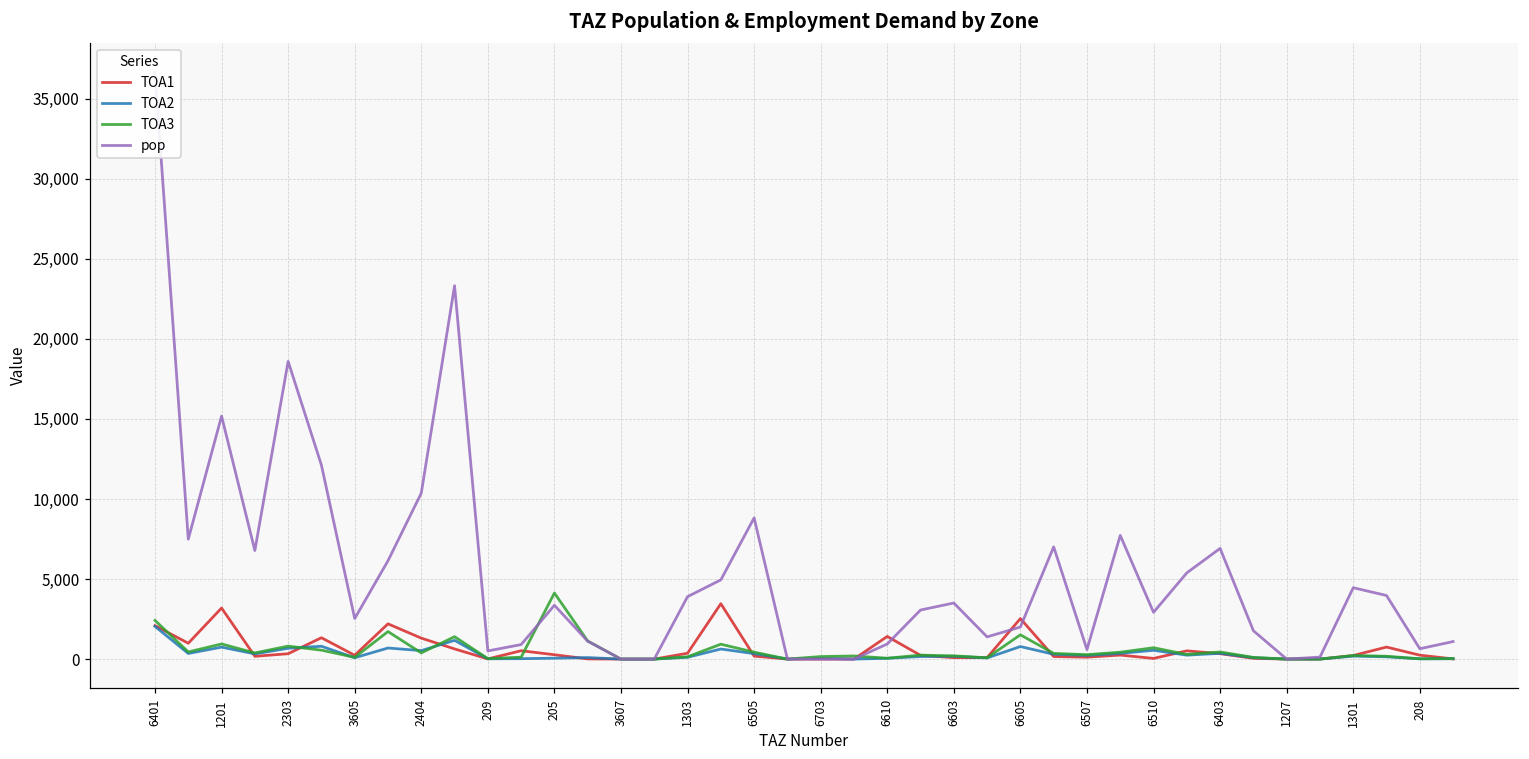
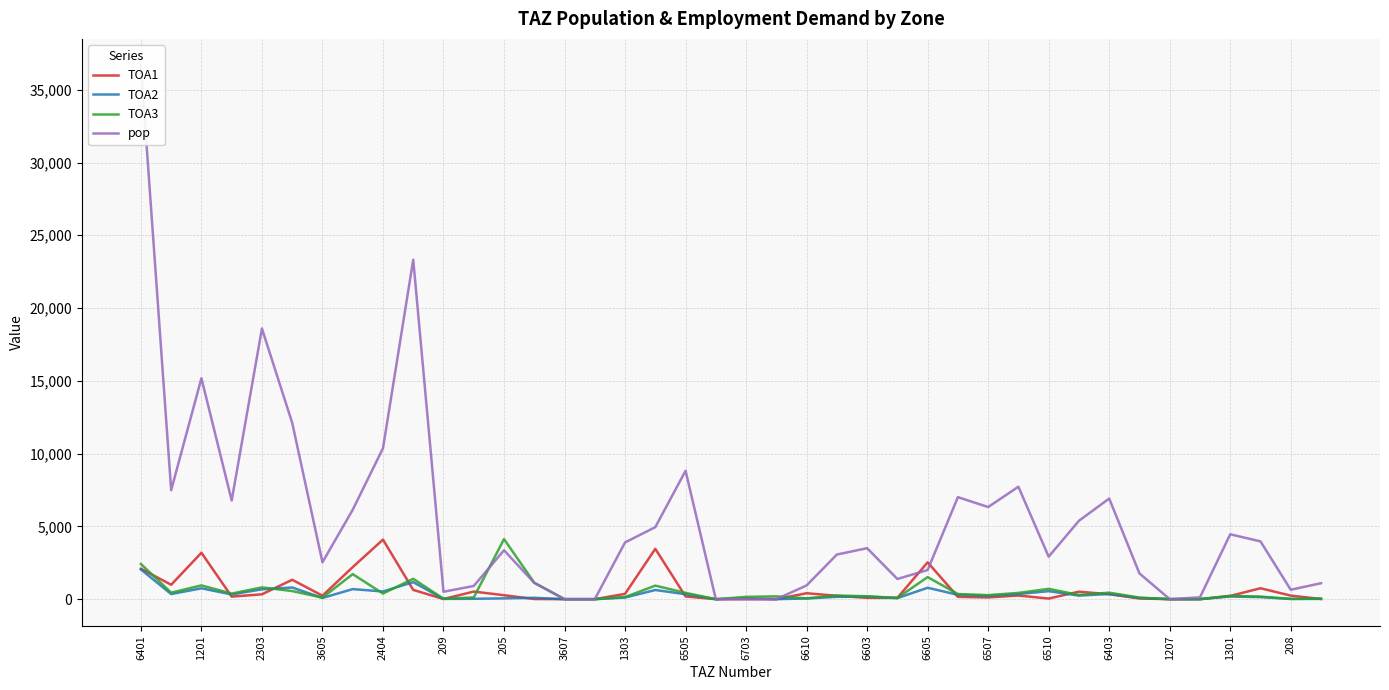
  {
    "TOA1": {
      "1201": "3,200",
      "2303": "300",
-     "2404": "1,300",
+     "2404": "4,100",
      "205": "300",
      "1303": "400",
-     "6610": "1,400",
+     "6610": "400",
      "6605": "2,500",
      "6510": "0",
      "208": "200"
    },
    "TOA2": {
      "1201": "700",
      "205": "100",
      "6605": "800"
    },
    "TOA3": {
      "6401": "2,400",
      "1201": "900",
      "205": "4,100",
      "6605": "1,500"
    },
    "pop": {
      "1201": "15,200",
      "2303": "18,600",
      "3605": "2,500",
      "2404": "10,400",
      "209": "500",
      "205": "3,400",
      "1303": "3,900",
      "6505": "8,800",
      "6610": "900",
      "6603": "3,500",
      "6605": "2,000",
-     "6507": "600",
+     "6507": "6,300",
      "6510": "2,900",
      "6403": "6,900",
      "1301": "4,500",
      "208": "600"
    }
  }
